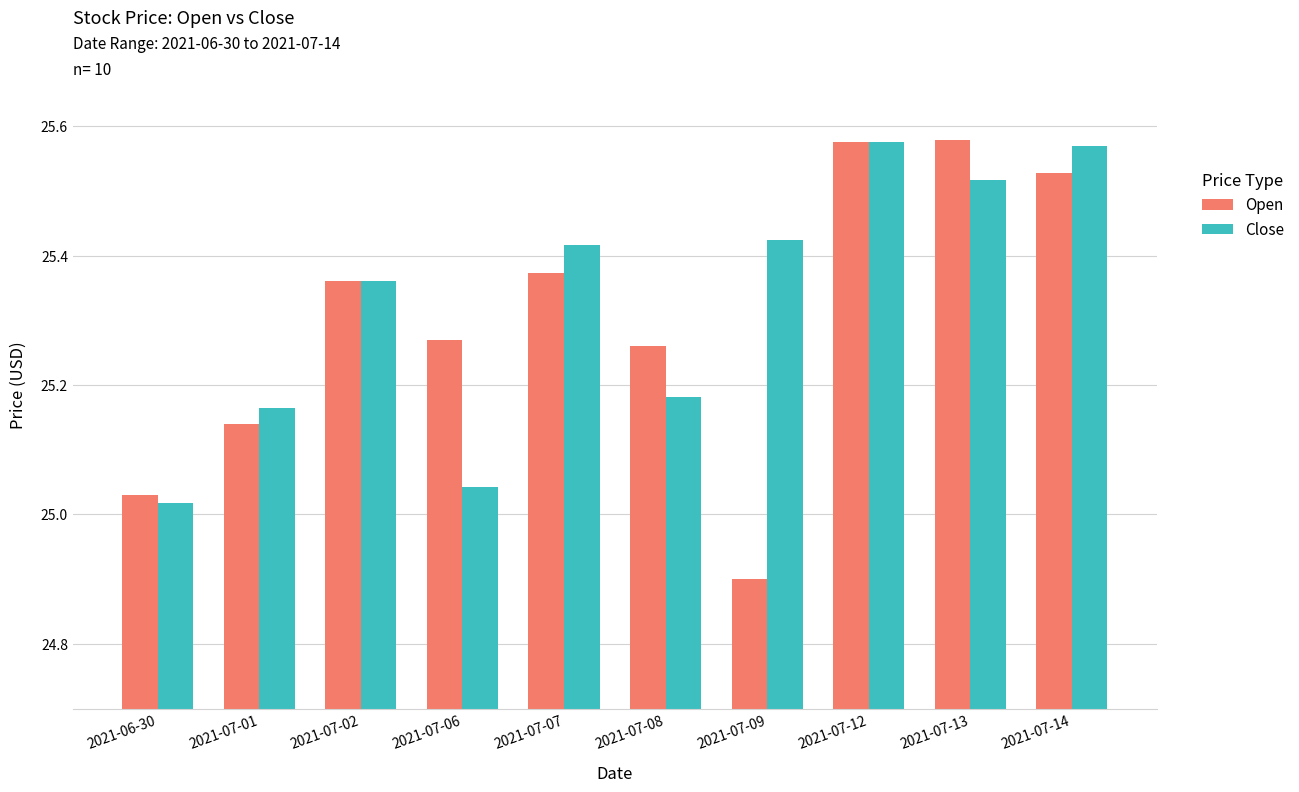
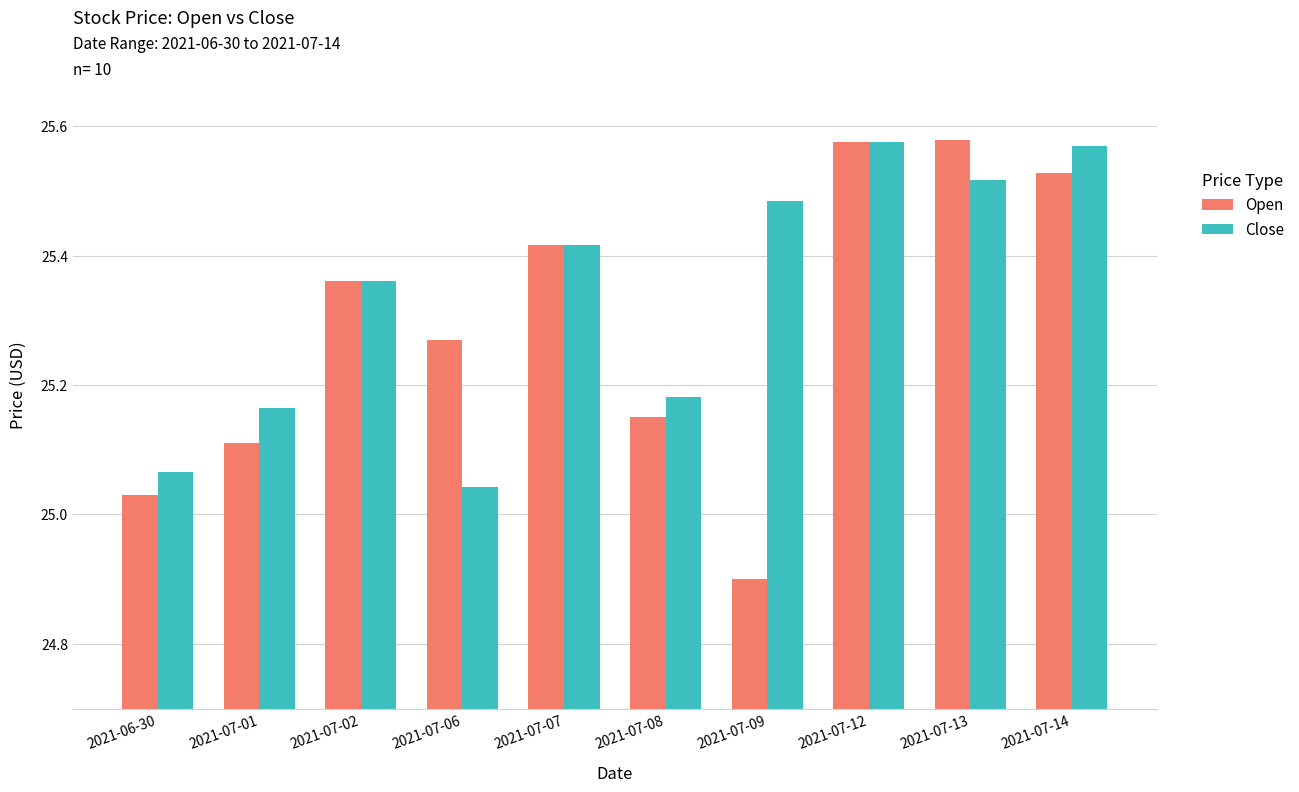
  {
    "Open": {
      "2021-06-30": 25.03,
-     "2021-07-01": 25.14,
+     "2021-07-01": 25.11,
      "2021-07-02": 25.36,
      "2021-07-06": 25.27,
-     "2021-07-07": 25.37,
-     "2021-07-08": 25.26,
+     "2021-07-07": 25.42,
+     "2021-07-08": 25.15,
      "2021-07-09": 24.90,
      "2021-07-12": 25.57,
      "2021-07-13": 25.58,
      "2021-07-14": 25.53
    },
    "Close": {
-     "2021-06-30": 25.02,
+     "2021-06-30": 25.07,
      "2021-07-01": 25.16,
      "2021-07-02": 25.36,
      "2021-07-06": 25.04,
      "2021-07-07": 25.42,
      "2021-07-08": 25.18,
-     "2021-07-09": 25.42,
+     "2021-07-09": 25.48,
      "2021-07-12": 25.58,
      "2021-07-13": 25.52,
      "2021-07-14": 25.57
    }
  }
